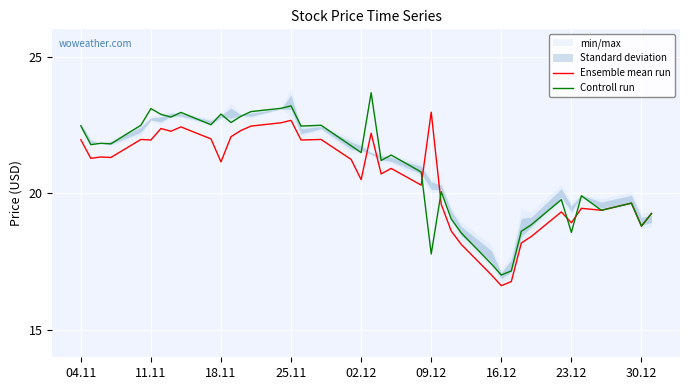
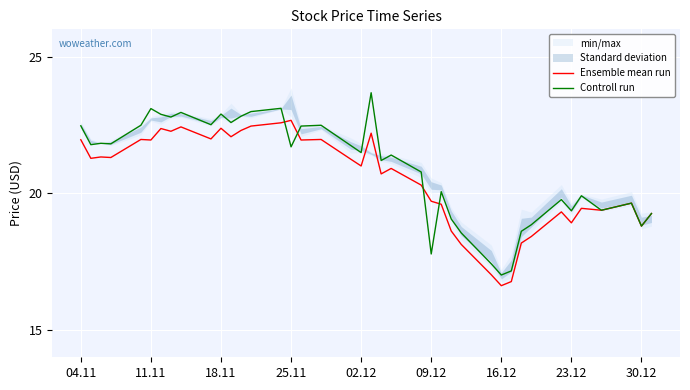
  {
    "Ensemble mean run": {
      "04.11": 22.0,
      "11.11": 22.0,
-     "18.11": 21.2,
+     "18.11": 22.4,
      "25.11": 22.7,
-     "02.12": 20.5,
-     "09.12": 23.0,
+     "02.12": 21.0,
+     "09.12": 19.7,
      "16.12": 16.6,
      "23.12": 18.9
    },
    "Controll run": {
      "11.11": 23.1,
-     "25.11": 23.2,
+     "25.11": 21.7,
      "02.12": 21.5,
      "09.12": 17.8,
-     "23.12": 18.6
+     "23.12": 19.4
    }
  }
